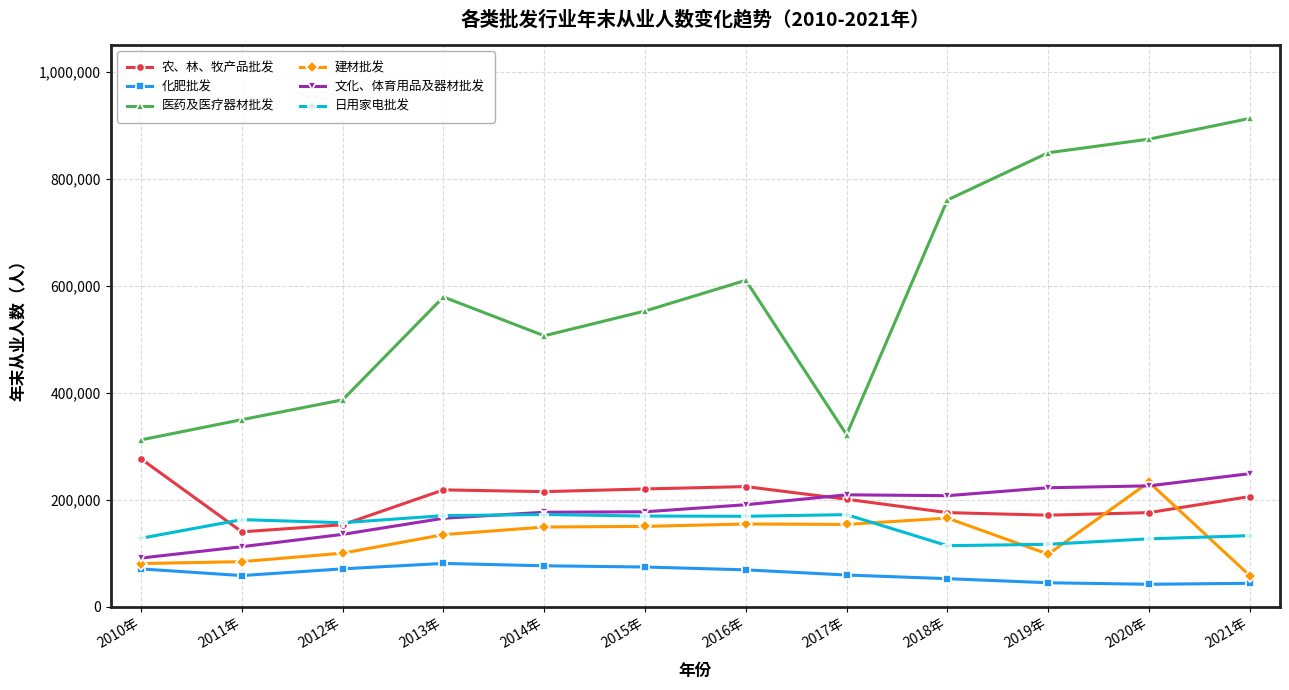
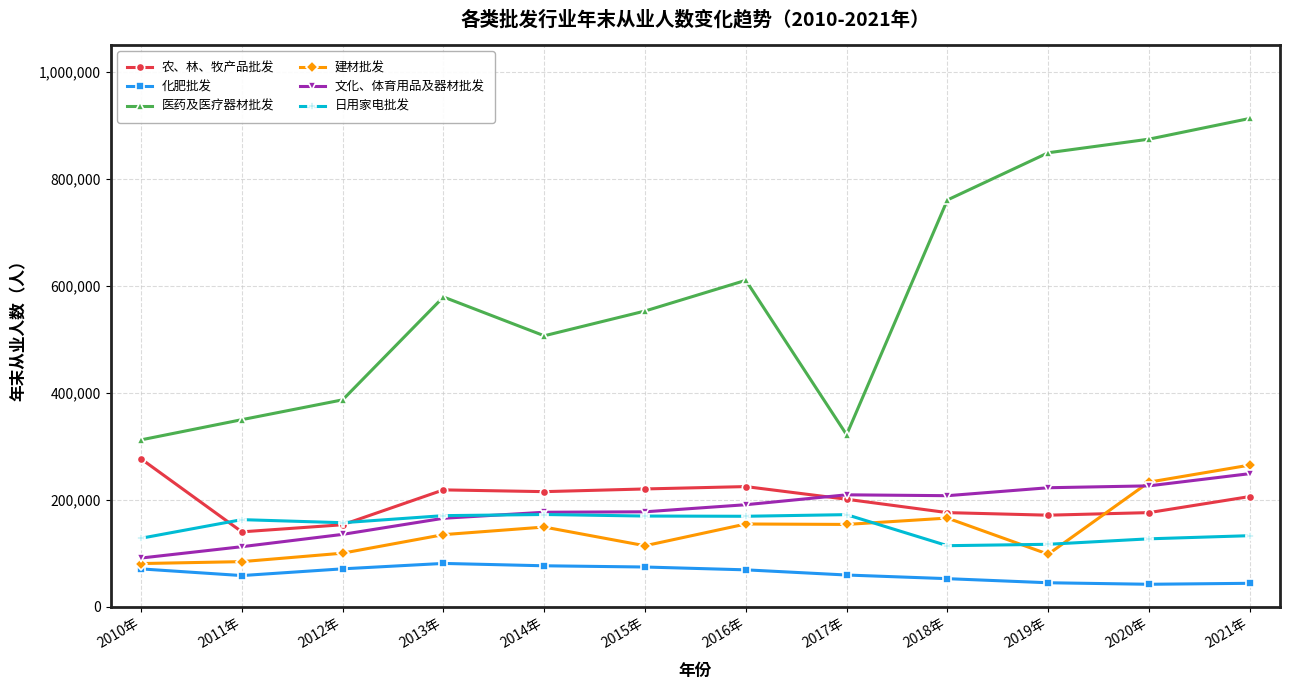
  {
    "农、林、牧产品批发": {
      "2010年": "280,000",
      "2011年": "140,000",
      "2013年": "220,000",
      "2014年": "220,000",
      "2015年": "220,000",
      "2016年": "220,000",
      "2017年": "200,000",
      "2018年": "180,000",
      "2019年": "170,000",
      "2020年": "180,000",
      "2021年": "210,000"
    },
    "医药及医疗器材批发": {
      "2010年": "310,000",
      "2011年": "350,000",
      "2012年": "390,000",
      "2013年": "580,000",
      "2014年": "510,000",
      "2015年": "550,000",
      "2016年": "610,000",
      "2017年": "320,000",
      "2018年": "760,000",
      "2019年": "850,000",
      "2020年": "870,000",
      "2021年": "910,000"
    },
    "建材批发": {
      "2010年": "80,000",
      "2011年": "80,000",
      "2012年": "100,000",
      "2013年": "130,000",
      "2014年": "150,000",
-     "2015年": "150,000",
+     "2015年": "110,000",
      "2016年": "150,000",
      "2017年": "150,000",
      "2018年": "170,000",
      "2019年": "100,000",
      "2020年": "230,000",
-     "2021年": "60,000"
+     "2021年": "260,000"
    },
    "文化、体育用品及器材批发": {
      "2010年": "90,000",
      "2011年": "110,000",
      "2012年": "140,000",
      "2013年": "170,000",
      "2015年": "180,000",
      "2016年": "190,000",
      "2017年": "210,000",
      "2018年": "210,000",
      "2019年": "220,000",
      "2020年": "230,000",
      "2021年": "250,000"
    }
  }
